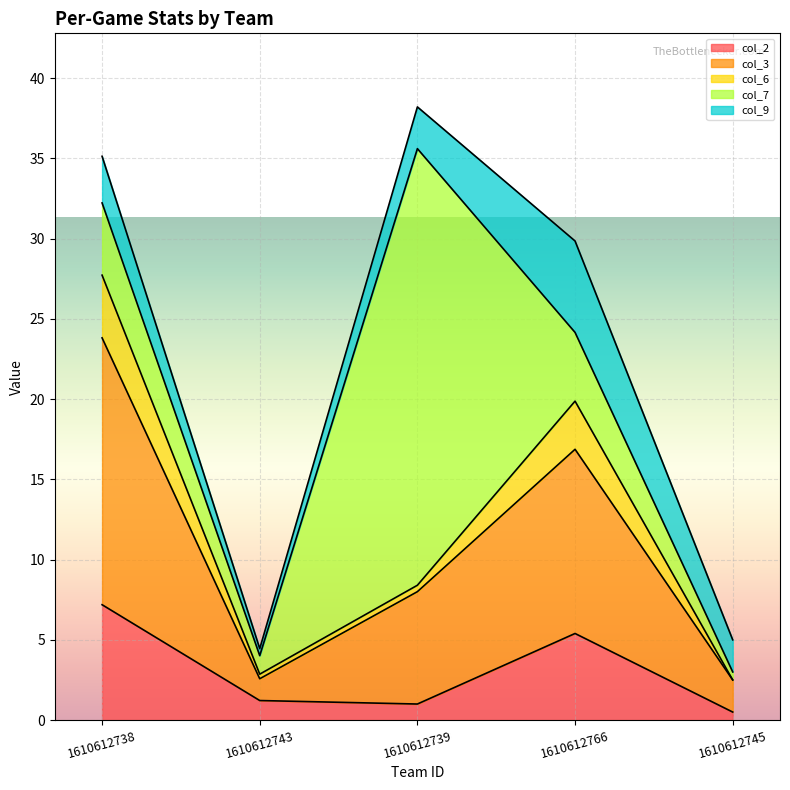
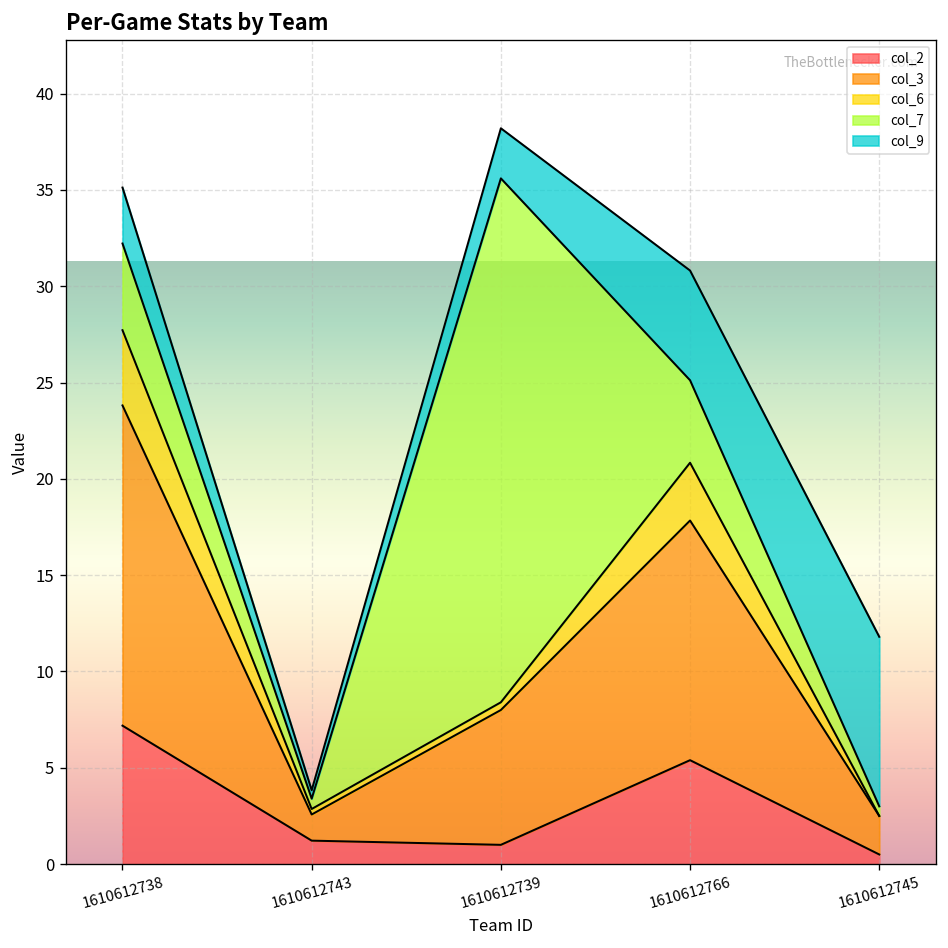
  {
    "col_2": {
      "1610612738": 7.2,
      "1610612743": 1.2,
      "1610612739": 1.0,
      "1610612766": 5.4,
      "1610612745": 0.5
    },
    "col_3": {
      "1610612738": 16.6,
      "1610612743": 1.4,
      "1610612739": 7.0,
-     "1610612766": 11.5
+     "1610612766": 12.4
    },
    "col_6": {
      "1610612738": 3.9,
      "1610612743": 0.3,
      "1610612739": 0.4,
      "1610612766": 3.0
    },
    "col_7": {
      "1610612738": 4.5,
-     "1610612743": 1.2,
+     "1610612743": 0.5,
      "1610612739": 27.2,
      "1610612766": 4.3,
      "1610612745": 0.5
    },
    "col_9": {
      "1610612738": 2.9,
      "1610612743": 0.4,
      "1610612739": 2.6,
      "1610612766": 5.7,
-     "1610612745": 2.0
+     "1610612745": 8.8
    }
  }
